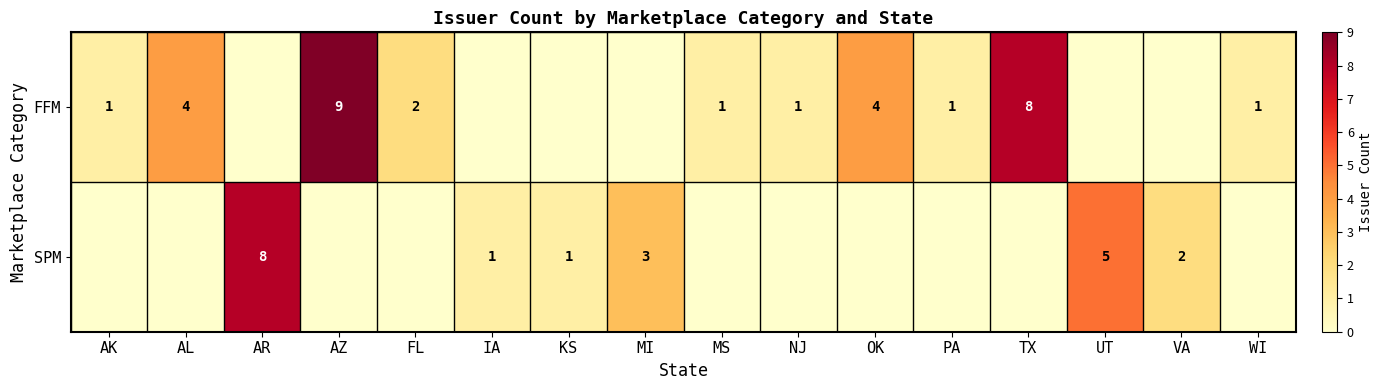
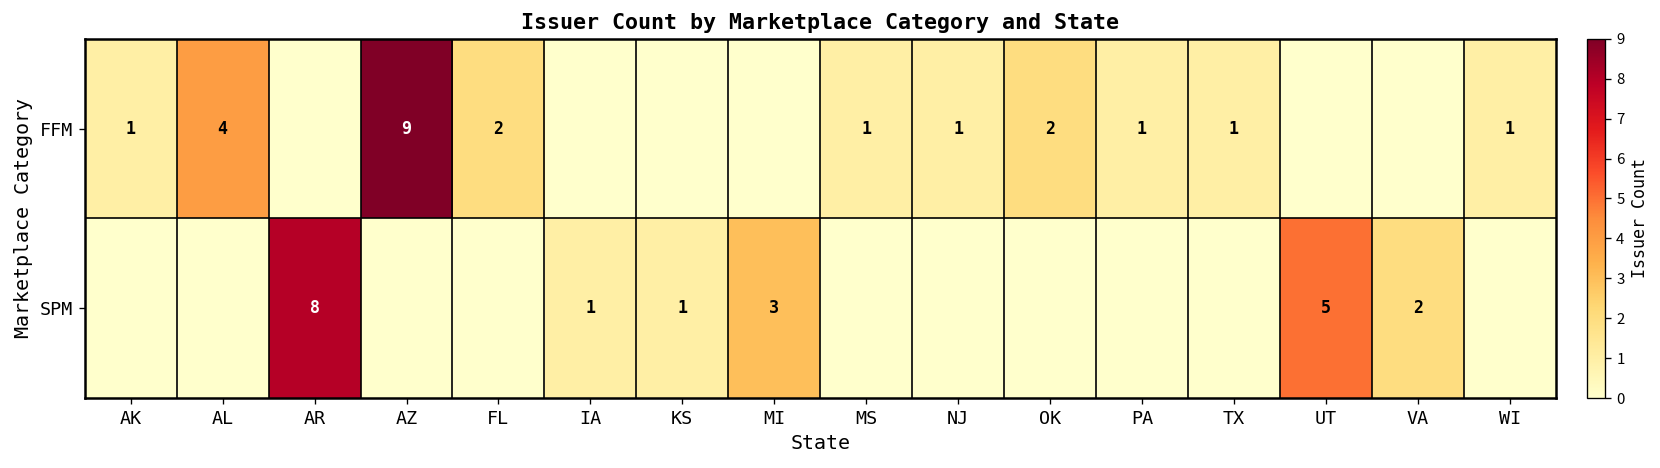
  {
    "FFM": {
      "AK": 1,
      "AL": 4,
      "AZ": 9,
      "FL": 2,
      "MS": 1,
      "NJ": 1,
-     "OK": 4,
+     "OK": 2,
      "PA": 1,
-     "TX": 8,
+     "TX": 1,
      "WI": 1
    },
    "SPM": {
      "AR": 8,
      "IA": 1,
      "KS": 1,
      "MI": 3,
      "UT": 5,
      "VA": 2
    }
  }
